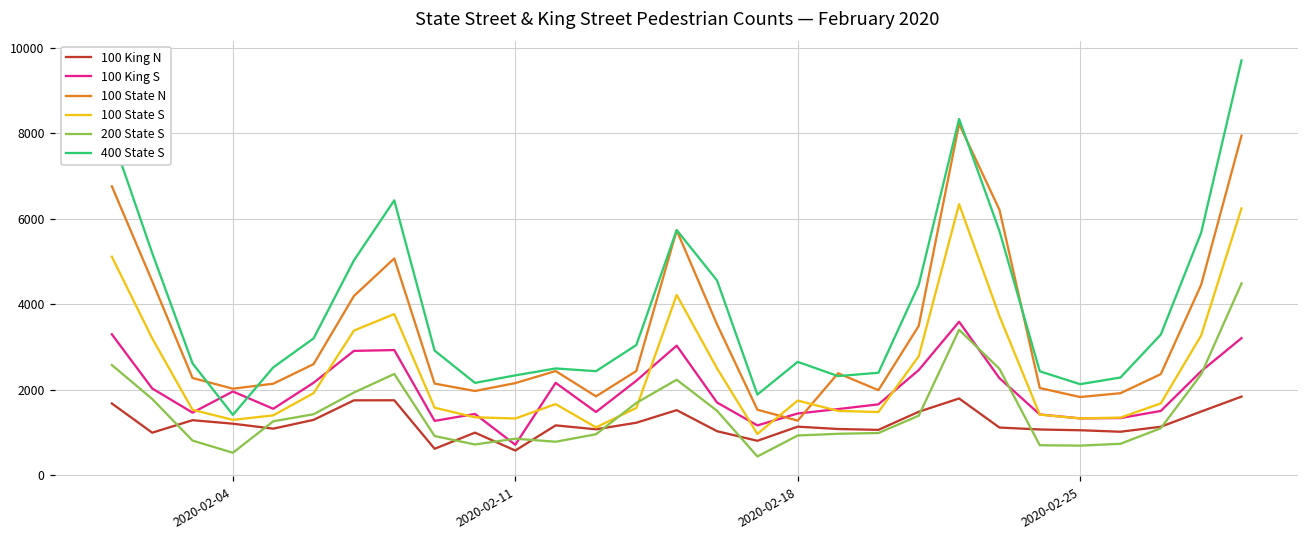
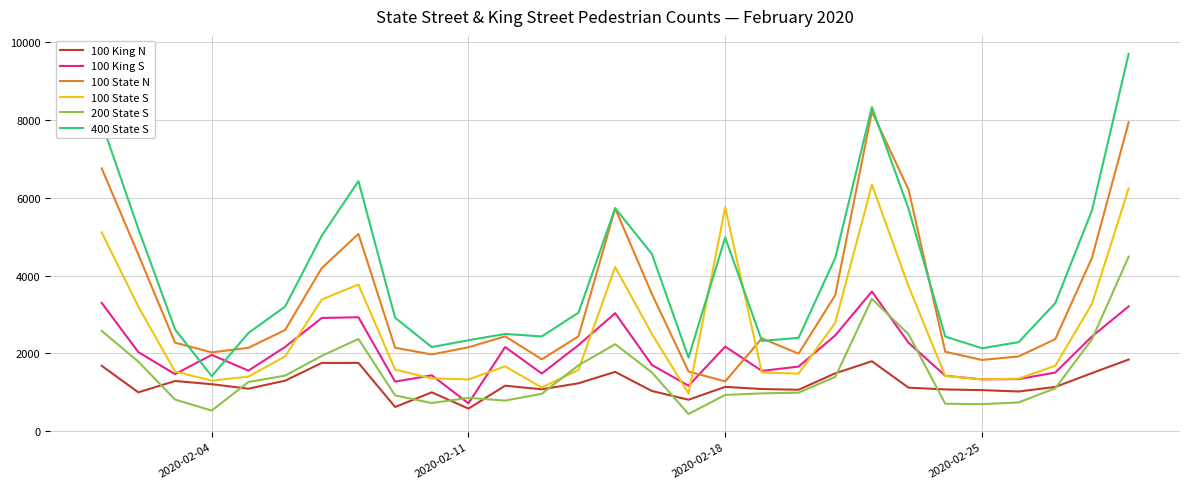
  {
    "100 King N": {
      "2020-02-04": 1200,
      "2020-02-11": 600,
      "2020-02-18": 1100,
      "2020-02-25": 1100
    },
    "100 King S": {
      "2020-02-11": 700,
-     "2020-02-18": 1400
+     "2020-02-18": 2200
    },
    "100 State N": {
      "2020-02-11": 2200,
      "2020-02-18": 1300,
      "2020-02-25": 1800
    },
    "100 State S": {
      "2020-02-04": 1300,
      "2020-02-11": 1300,
-     "2020-02-18": 1700
+     "2020-02-18": 5800
    },
    "200 State S": {
      "2020-02-04": 500,
      "2020-02-11": 900,
      "2020-02-18": 900,
      "2020-02-25": 700
    },
    "400 State S": {
      "2020-02-04": 1400,
      "2020-02-11": 2300,
-     "2020-02-18": 2700,
+     "2020-02-18": 5000,
      "2020-02-25": 2100
    }
  }
